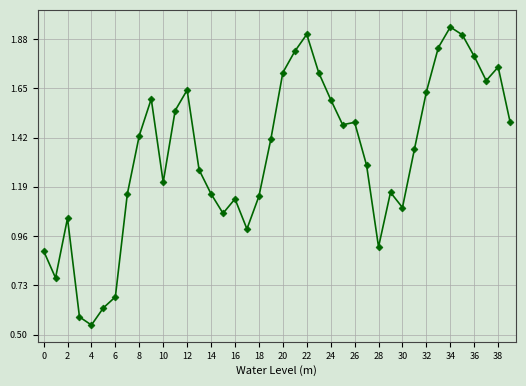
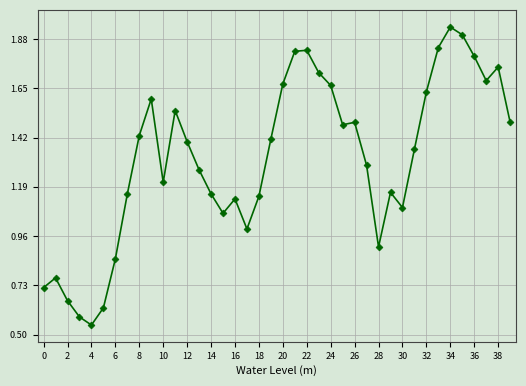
  {
-   "0": 0.89,
-   "2": 1.04,
+   "0": 0.72,
+   "2": 0.66,
    "4": 0.55,
-   "6": 0.68,
+   "6": 0.85,
    "8": 1.43,
    "10": 1.21,
-   "12": 1.64,
+   "12": 1.40,
    "14": 1.16,
    "16": 1.13,
    "18": 1.15,
-   "20": 1.72,
-   "22": 1.90,
-   "24": 1.60,
+   "20": 1.67,
+   "22": 1.83,
+   "24": 1.66,
    "26": 1.49,
    "28": 0.91,
    "30": 1.09,
    "32": 1.63,
    "34": 1.94,
    "36": 1.80,
    "38": 1.75
  }
